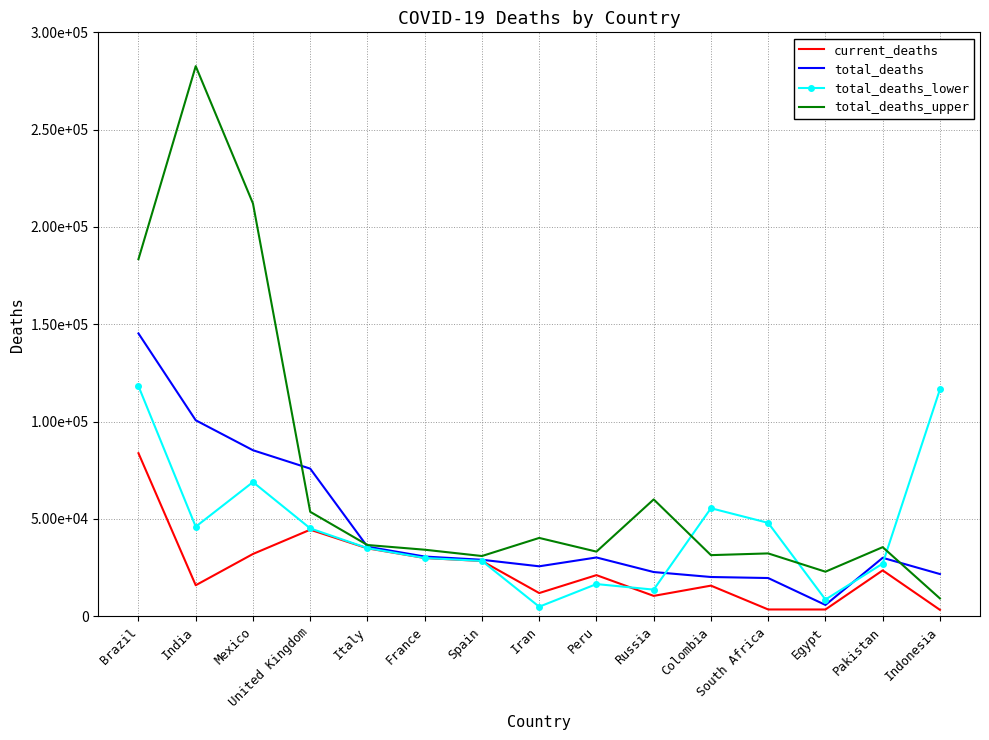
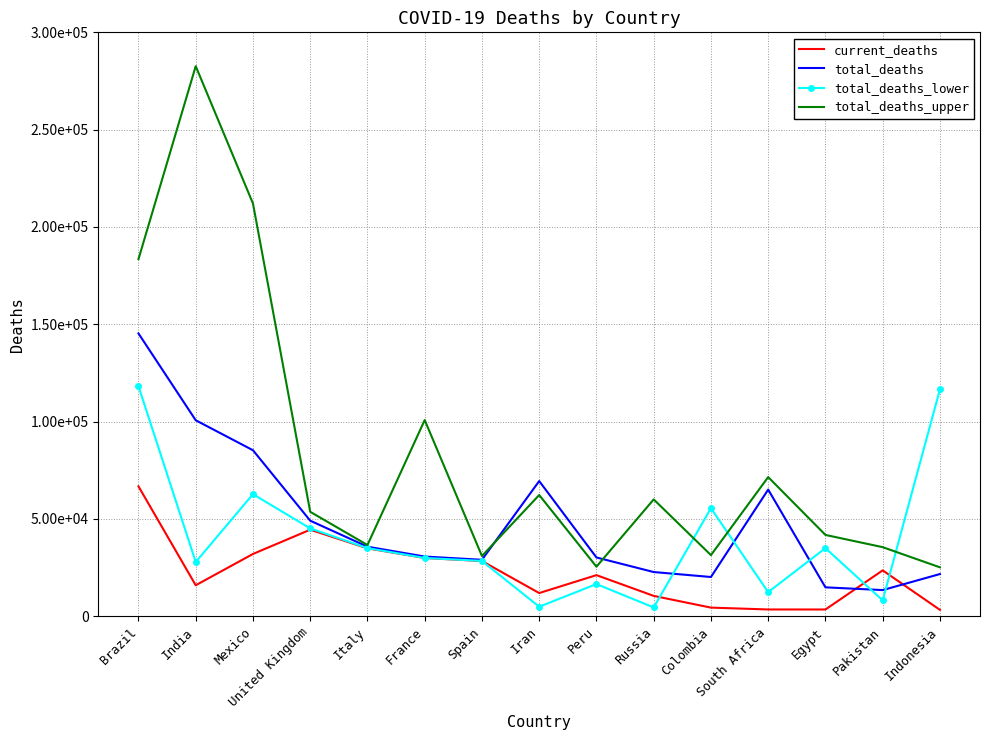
  {
    "current_deaths": {
-     "Brazil": 84000,
+     "Brazil": 67000,
      "India": 16000,
      "Mexico": 32000,
      "Iran": 12000,
      "Peru": 21000,
      "Russia": 10000,
-     "Colombia": 16000,
+     "Colombia": 4000,
      "South Africa": 4000,
      "Egypt": 3000,
      "Pakistan": 24000,
      "Indonesia": 3000
    },
    "total_deaths": {
      "Brazil": 145000,
      "India": 101000,
      "Mexico": 85000,
-     "United Kingdom": 76000,
-     "Iran": 26000,
+     "United Kingdom": 49000,
+     "Iran": 69000,
      "Peru": 30000,
      "Russia": 23000,
      "Colombia": 20000,
-     "South Africa": 20000,
-     "Egypt": 6000,
-     "Pakistan": 30000,
+     "South Africa": 65000,
+     "Egypt": 15000,
+     "Pakistan": 13000,
      "Indonesia": 22000
    },
    "total_deaths_lower": {
      "Brazil": 118000,
-     "India": 46000,
-     "Mexico": 69000,
+     "India": 28000,
+     "Mexico": 63000,
      "Iran": 5000,
      "Peru": 17000,
-     "Russia": 14000,
+     "Russia": 5000,
      "Colombia": 56000,
-     "South Africa": 48000,
-     "Egypt": 9000,
-     "Pakistan": 27000,
+     "South Africa": 12000,
+     "Egypt": 35000,
+     "Pakistan": 8000,
      "Indonesia": 117000
    },
    "total_deaths_upper": {
      "Brazil": 183000,
      "India": 283000,
      "Mexico": 212000,
      "United Kingdom": 54000,
-     "France": 34000,
+     "France": 101000,
      "Spain": 31000,
-     "Iran": 40000,
-     "Peru": 33000,
+     "Iran": 62000,
+     "Peru": 25000,
      "Russia": 60000,
      "Colombia": 31000,
-     "South Africa": 32000,
-     "Egypt": 23000,
+     "South Africa": 72000,
+     "Egypt": 42000,
      "Pakistan": 36000,
-     "Indonesia": 9000
+     "Indonesia": 25000
    }
  }
